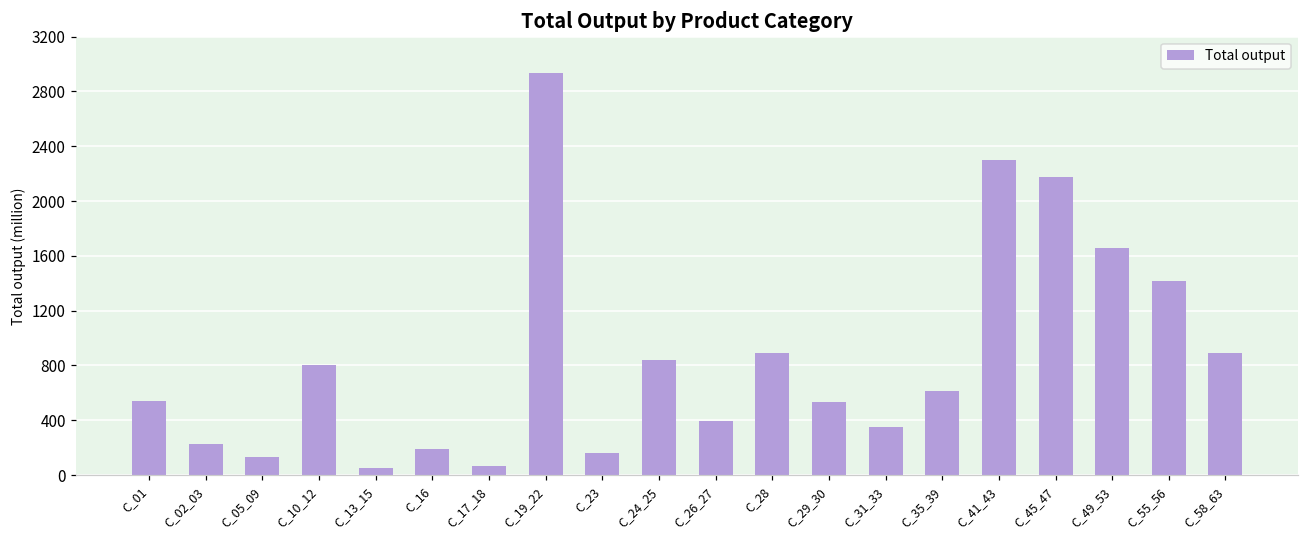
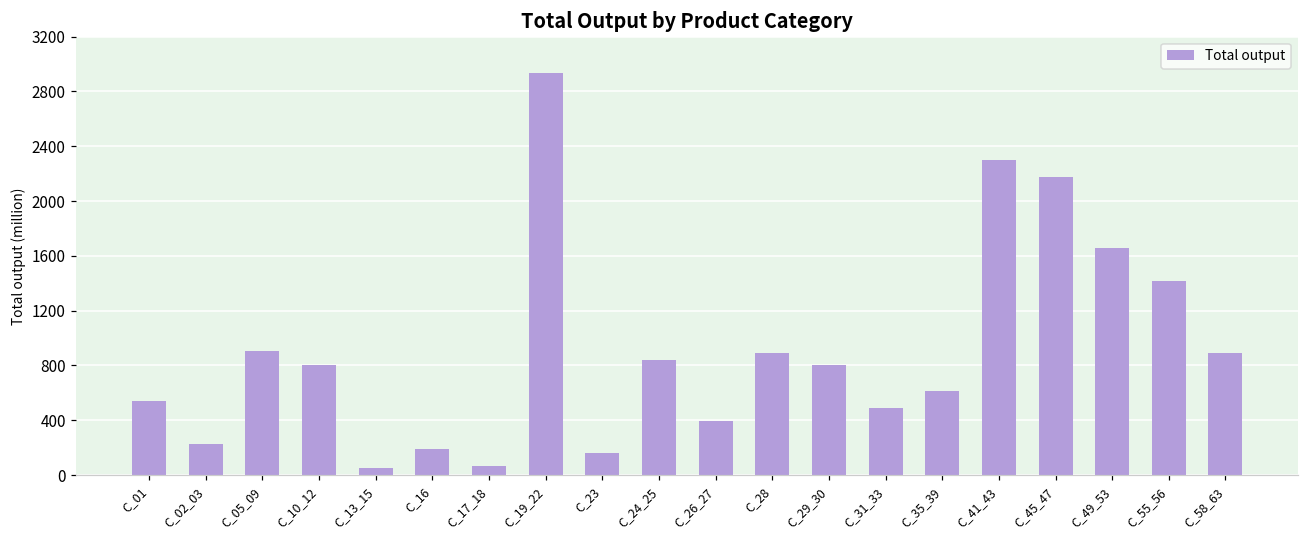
  {
    "C_01": 540,
    "C_02_03": 230,
-   "C_05_09": 130,
+   "C_05_09": 910,
    "C_10_12": 810,
    "C_13_15": 50,
    "C_16": 190,
    "C_17_18": 70,
    "C_19_22": 2940,
    "C_23": 160,
    "C_24_25": 840,
    "C_26_27": 400,
    "C_28": 890,
-   "C_29_30": 530,
-   "C_31_33": 350,
+   "C_29_30": 800,
+   "C_31_33": 490,
    "C_35_39": 610,
    "C_41_43": 2300,
    "C_45_47": 2170,
    "C_49_53": 1650,
    "C_55_56": 1410,
    "C_58_63": 890
  }
